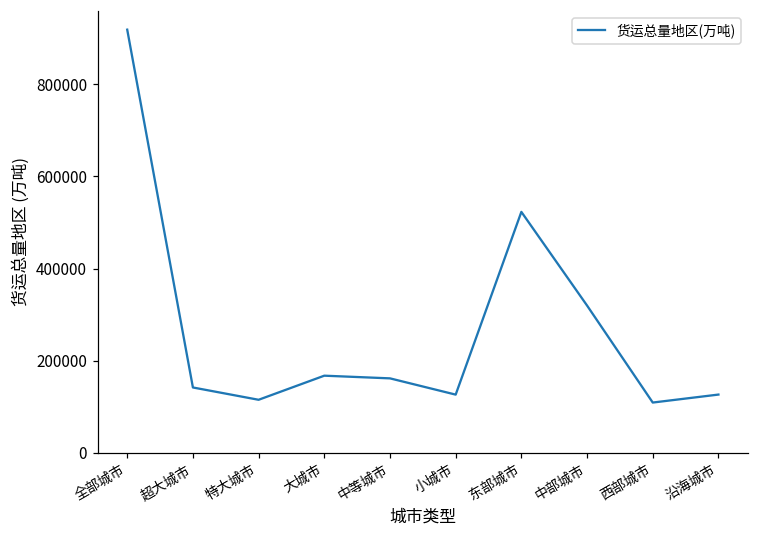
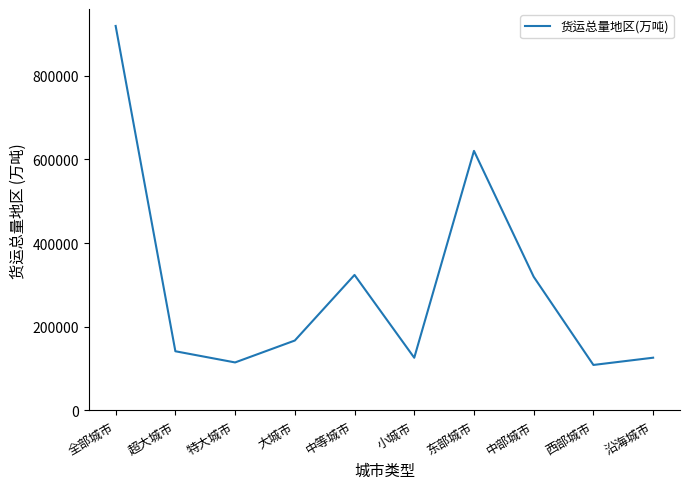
  {
    "全部城市": 920000,
    "超大城市": 140000,
    "特大城市": 110000,
    "大城市": 170000,
-   "中等城市": 160000,
+   "中等城市": 320000,
    "小城市": 130000,
-   "东部城市": 520000,
+   "东部城市": 620000,
    "中部城市": 320000,
    "西部城市": 110000,
    "沿海城市": 130000
  }
